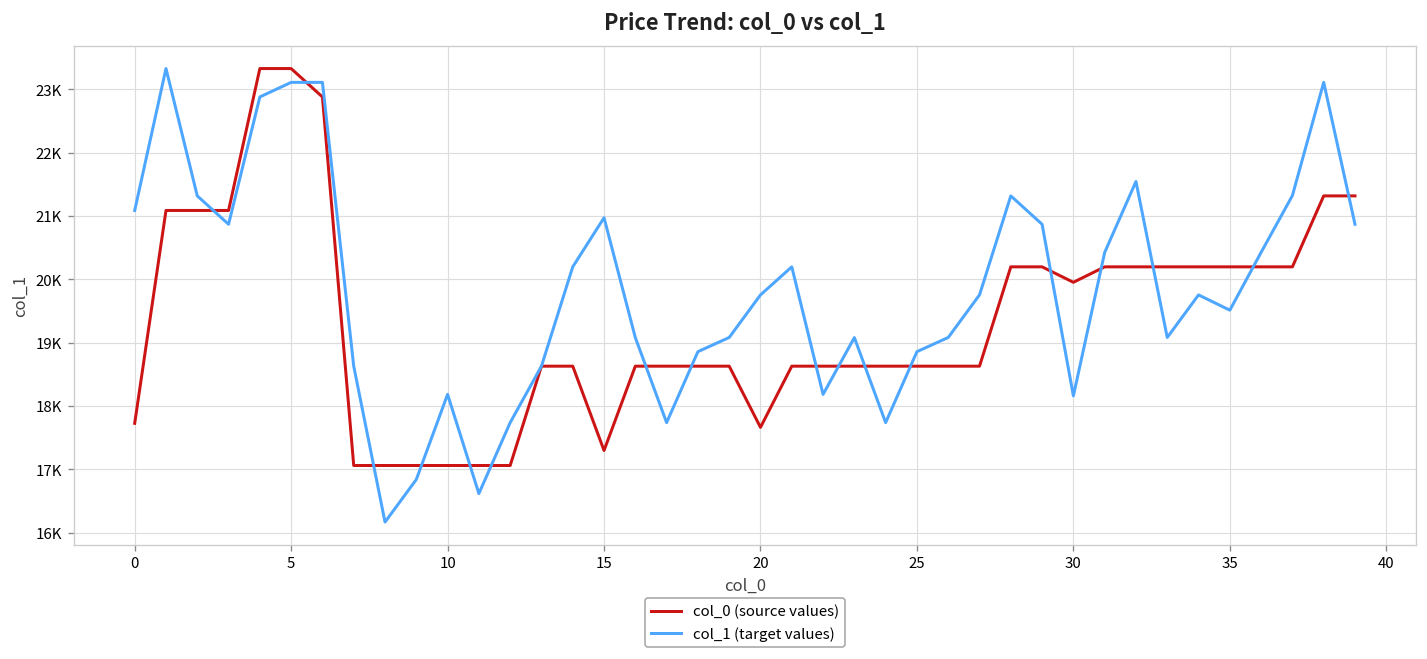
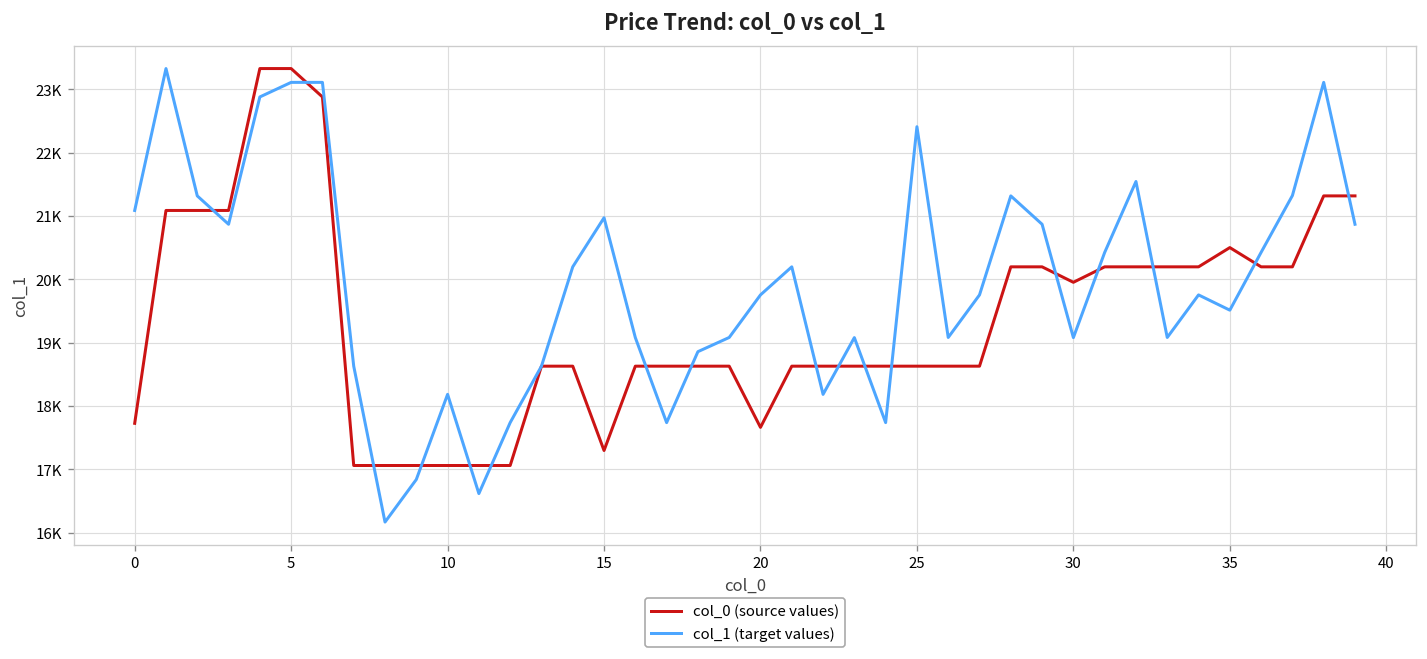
  {
    "col_0 (source values)": {
      "0": 17700,
      "5": 23300,
      "10": 17100,
      "15": 17300,
      "20": 17700,
      "25": 18600,
      "30": 20000,
-     "35": 20200
+     "35": 20500
    },
    "col_1 (target values)": {
      "0": 21100,
      "5": 23100,
      "10": 18200,
      "15": 21000,
      "20": 19800,
-     "25": 18900,
-     "30": 18200,
+     "25": 22400,
+     "30": 19100,
      "35": 19500
    }
  }
